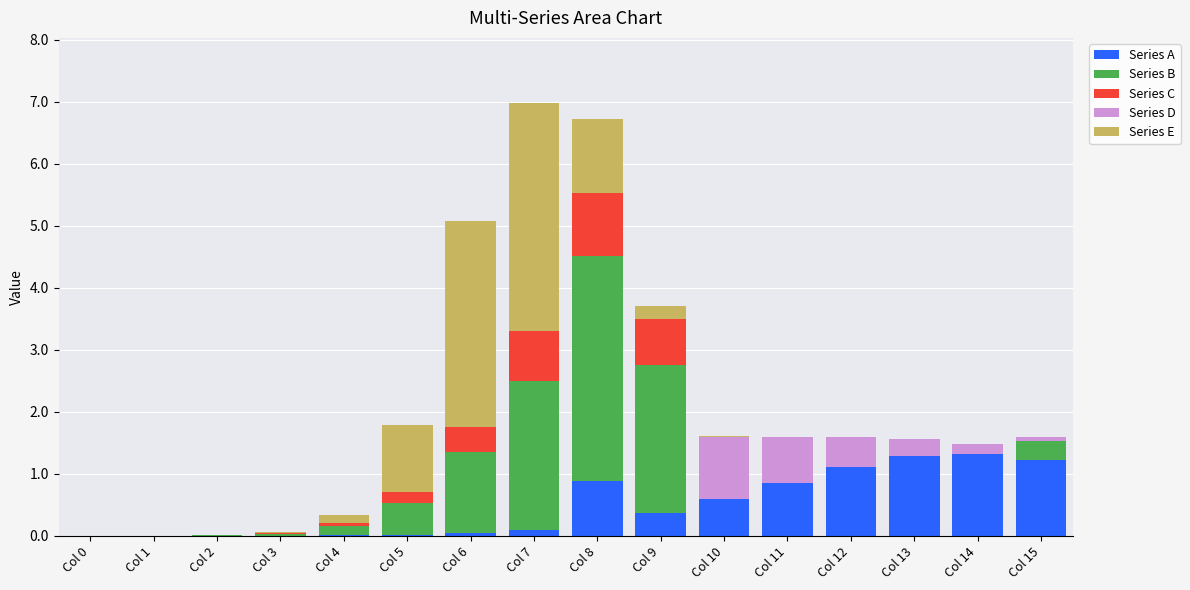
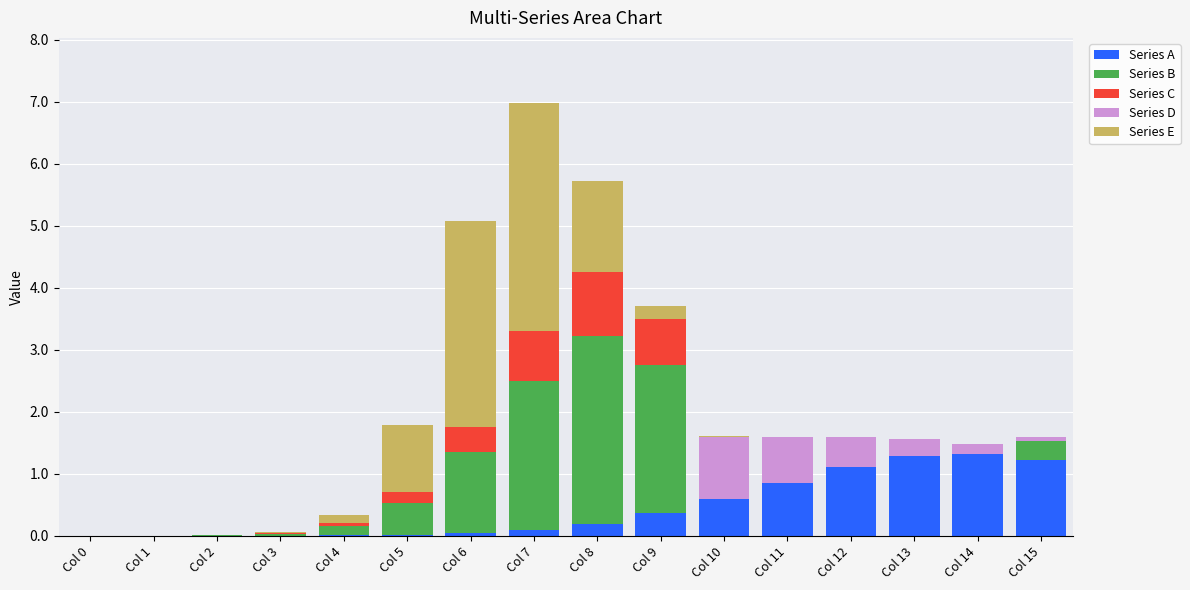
  {
    "Series A": {
      "Col 0": 0.0,
      "Col 6": 0.0,
      "Col 7": 0.1,
-     "Col 8": 0.9,
+     "Col 8": 0.2,
      "Col 9": 0.4,
      "Col 10": 0.6,
      "Col 11": 0.9,
      "Col 12": 1.1,
      "Col 13": 1.3,
      "Col 14": 1.3,
      "Col 15": 1.2
    },
    "Series B": {
      "Col 0": 0.0,
      "Col 4": 0.2,
      "Col 5": 0.5,
      "Col 6": 1.3,
      "Col 7": 2.4,
-     "Col 8": 3.6,
+     "Col 8": 3.0,
      "Col 9": 2.4,
      "Col 10": 0.0,
      "Col 11": 0.0,
      "Col 12": 0.0,
      "Col 13": 0.0,
      "Col 14": 0.0,
      "Col 15": 0.3
    },
    "Series C": {
      "Col 0": 0.0,
      "Col 4": 0.1,
      "Col 5": 0.2,
      "Col 6": 0.4,
      "Col 7": 0.8,
      "Col 8": 1.0,
      "Col 9": 0.7,
      "Col 10": 0.0,
      "Col 11": 0.0,
      "Col 12": 0.0,
      "Col 13": 0.0,
      "Col 14": 0.0,
      "Col 15": 0.0
    },
    "Series D": {
      "Col 0": 0.0,
      "Col 1": 0.0,
      "Col 2": 0.0,
      "Col 3": 0.0,
      "Col 4": 0.0,
      "Col 5": 0.0,
      "Col 6": 0.0,
      "Col 7": 0.0,
      "Col 8": 0.0,
      "Col 9": 0.0,
      "Col 10": 1.0,
      "Col 11": 0.7,
      "Col 12": 0.5,
      "Col 13": 0.3,
      "Col 14": 0.2,
      "Col 15": 0.1
    },
    "Series E": {
      "Col 0": 0.0,
      "Col 1": 0.0,
      "Col 2": 0.0,
      "Col 4": 0.1,
      "Col 5": 1.1,
      "Col 6": 3.3,
      "Col 7": 3.7,
-     "Col 8": 1.2,
+     "Col 8": 1.5,
      "Col 9": 0.2,
      "Col 12": 0.0,
      "Col 13": 0.0,
      "Col 14": 0.0,
      "Col 15": 0.0
    }
  }
